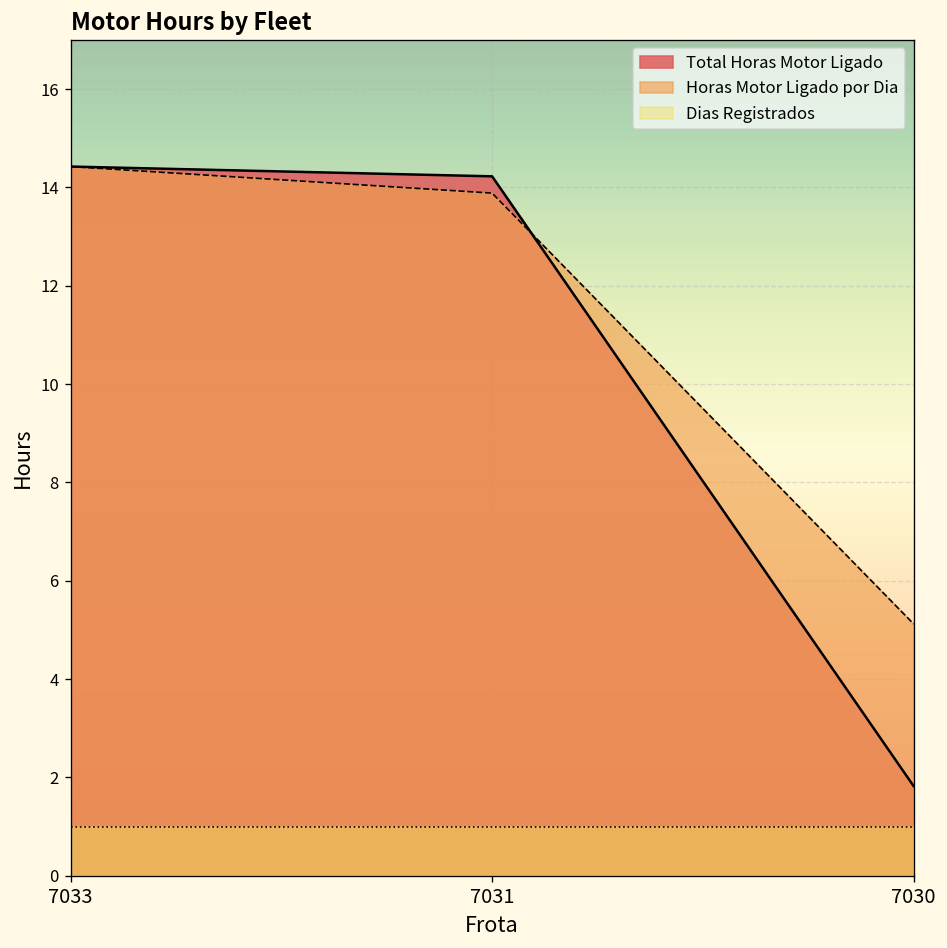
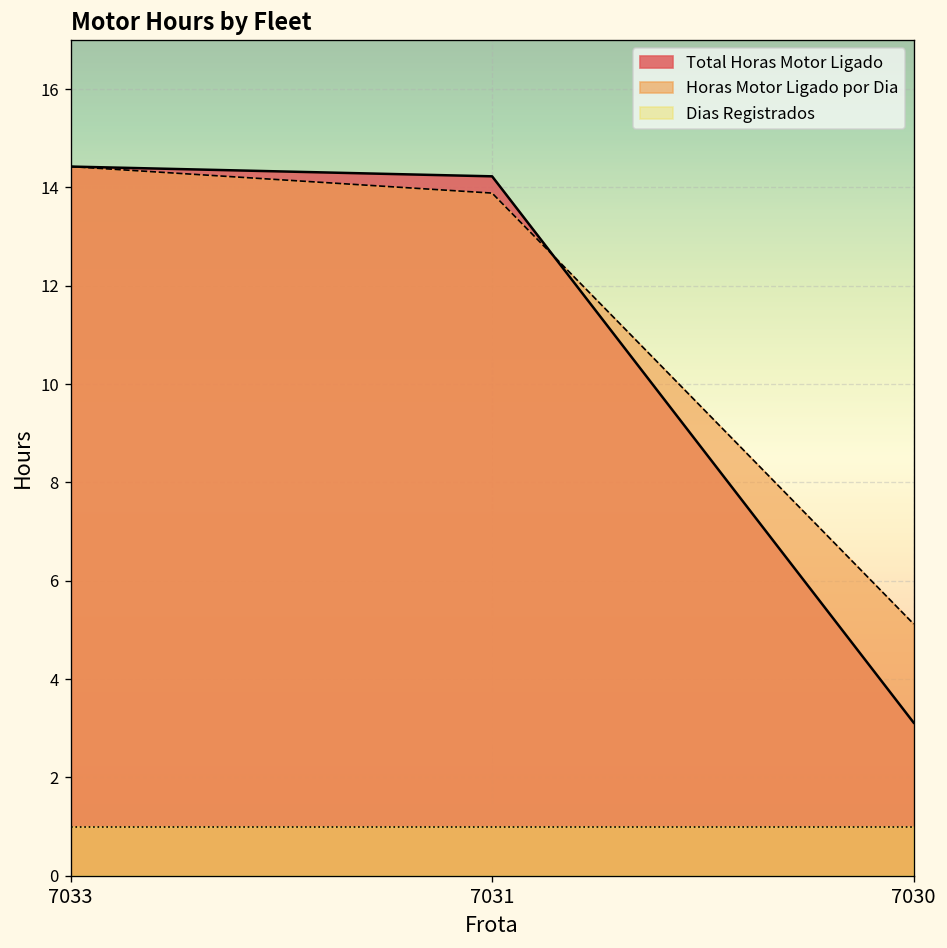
  {
    "Total Horas Motor Ligado": {
      "7031": 14.2,
-     "7030": 1.8
+     "7030": 3.1
    },
    "Horas Motor Ligado por Dia": {
      "7031": 13.9,
      "7030": 5.1
    },
    "Dias Registrados": {
      "7033": 1.0,
      "7031": 1.0,
      "7030": 1.0
    }
  }
